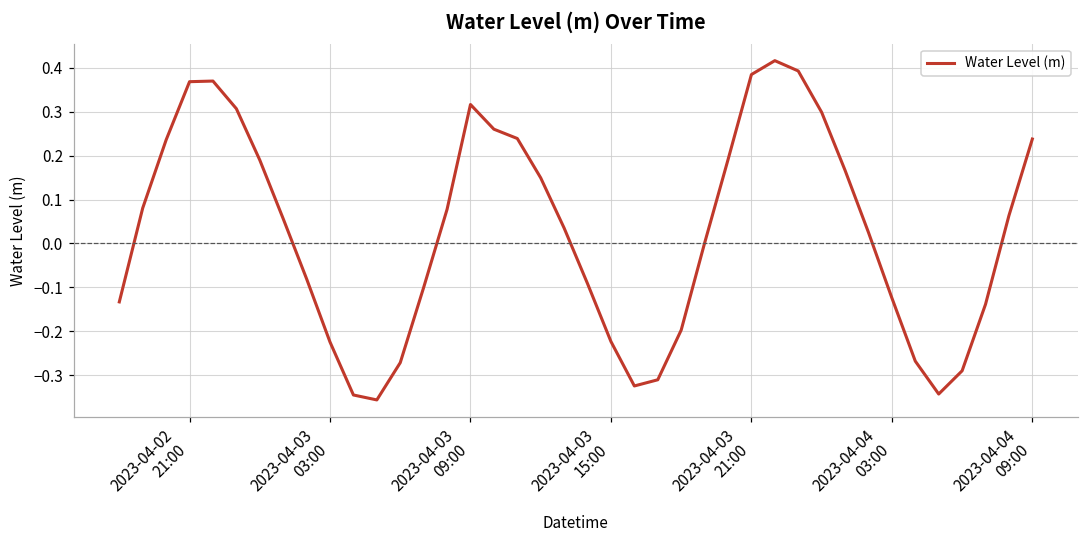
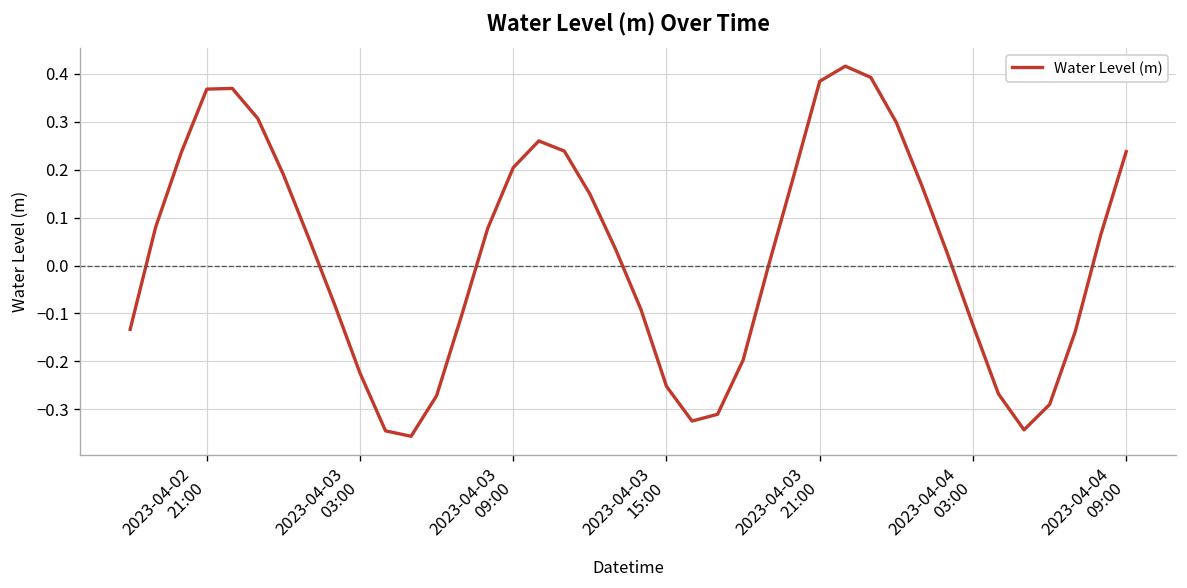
  {
    "2023-04-02 21:00": 0.37,
    "2023-04-03 03:00": -0.22,
-   "2023-04-03 09:00": 0.32,
-   "2023-04-03 15:00": -0.22,
+   "2023-04-03 09:00": 0.20,
+   "2023-04-03 15:00": -0.25,
    "2023-04-03 21:00": 0.38,
    "2023-04-04 03:00": -0.12,
    "2023-04-04 09:00": 0.24
  }
